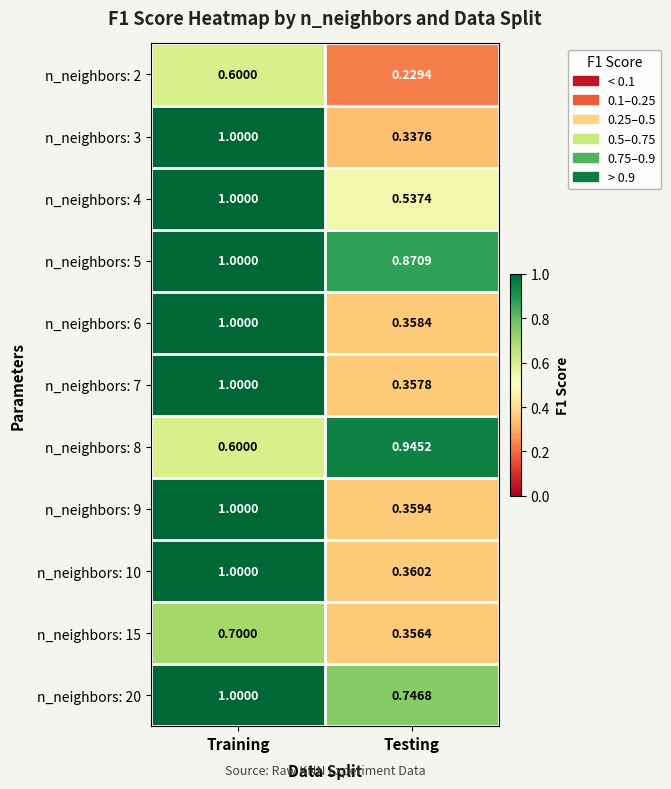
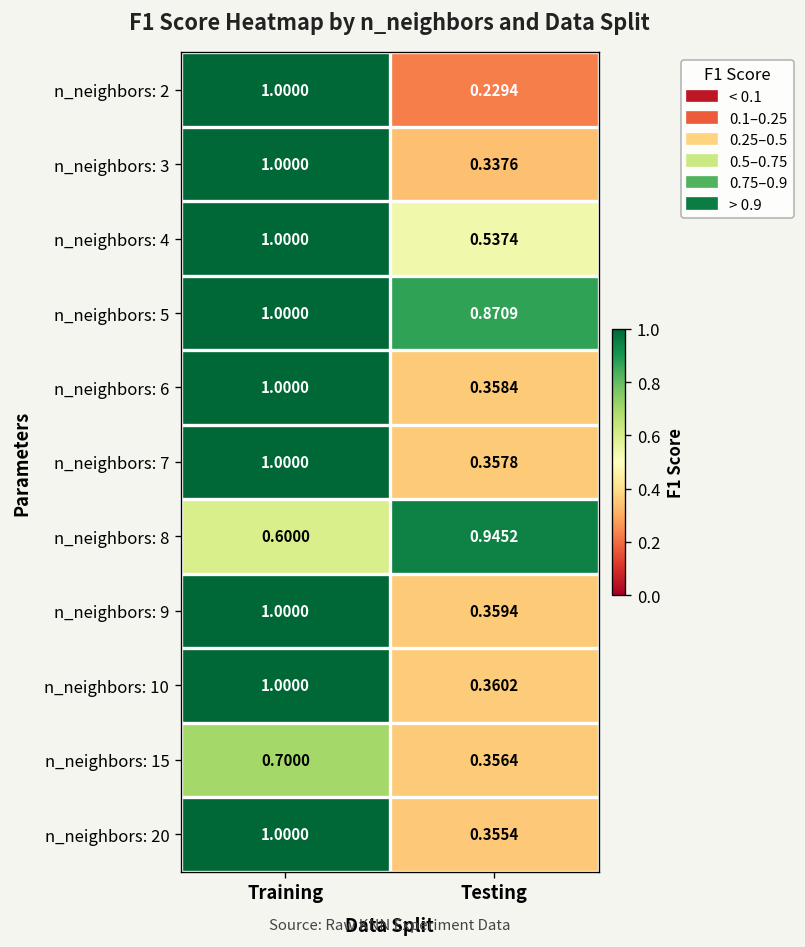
  {
    "n_neighbors: 2": {
-     "Training": 0.6000,
+     "Training": 1.0000,
      "Testing": 0.2294
    },
    "n_neighbors: 3": {
      "Training": 1.0000,
      "Testing": 0.3376
    },
    "n_neighbors: 4": {
      "Training": 1.0000,
      "Testing": 0.5374
    },
    "n_neighbors: 5": {
      "Training": 1.0000,
      "Testing": 0.8709
    },
    "n_neighbors: 6": {
      "Training": 1.0000,
      "Testing": 0.3584
    },
    "n_neighbors: 7": {
      "Training": 1.0000,
      "Testing": 0.3578
    },
    "n_neighbors: 8": {
      "Training": 0.6000,
      "Testing": 0.9452
    },
    "n_neighbors: 9": {
      "Training": 1.0000,
      "Testing": 0.3594
    },
    "n_neighbors: 10": {
      "Training": 1.0000,
      "Testing": 0.3602
    },
    "n_neighbors: 15": {
      "Training": 0.7000,
      "Testing": 0.3564
    },
    "n_neighbors: 20": {
      "Training": 1.0000,
-     "Testing": 0.7468
+     "Testing": 0.3554
    }
  }
